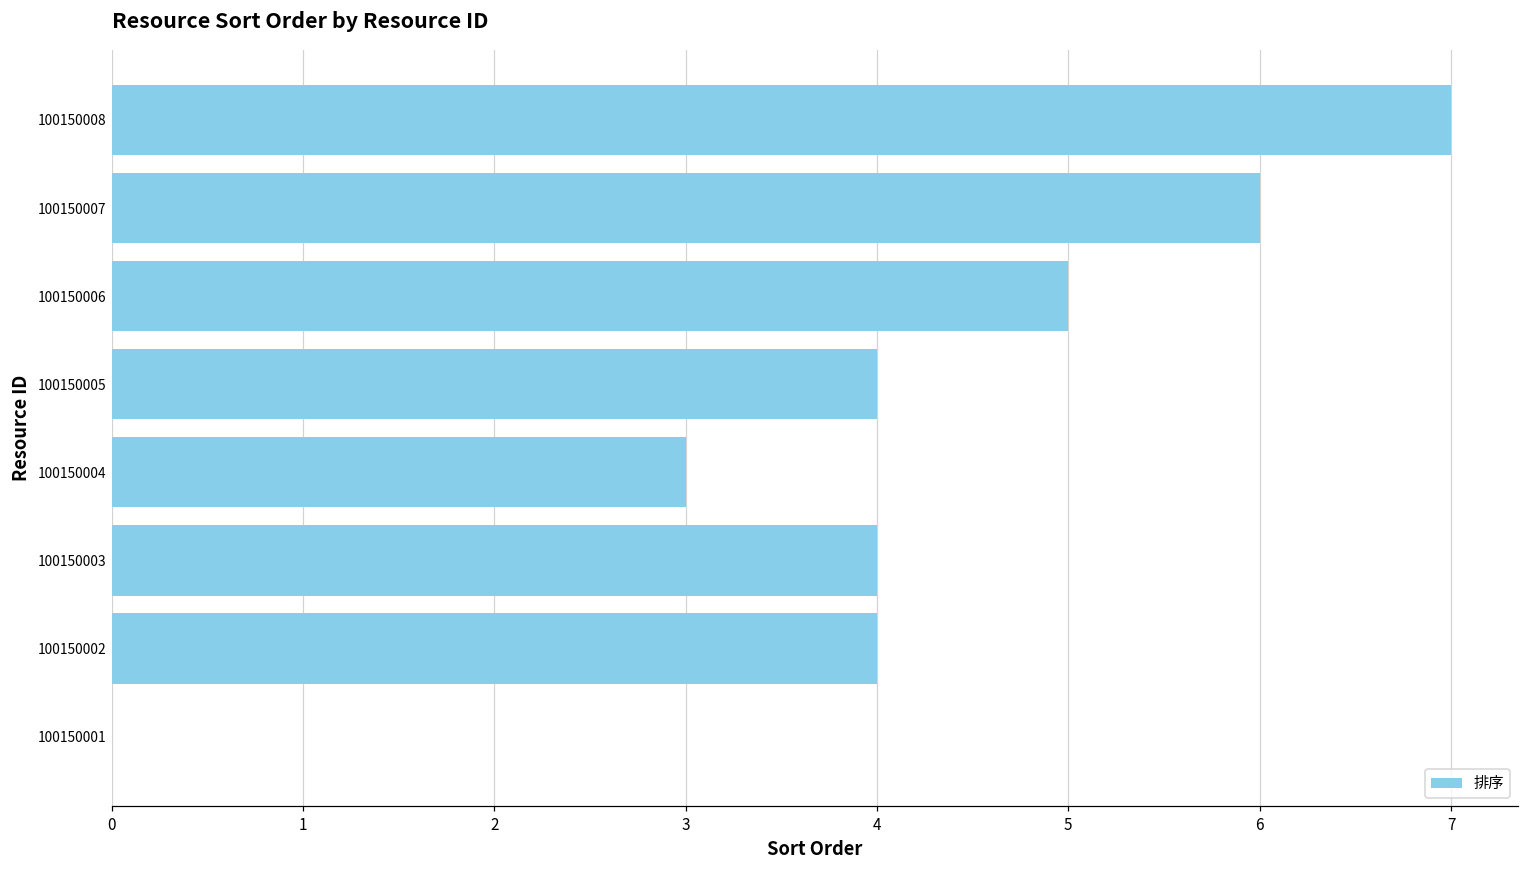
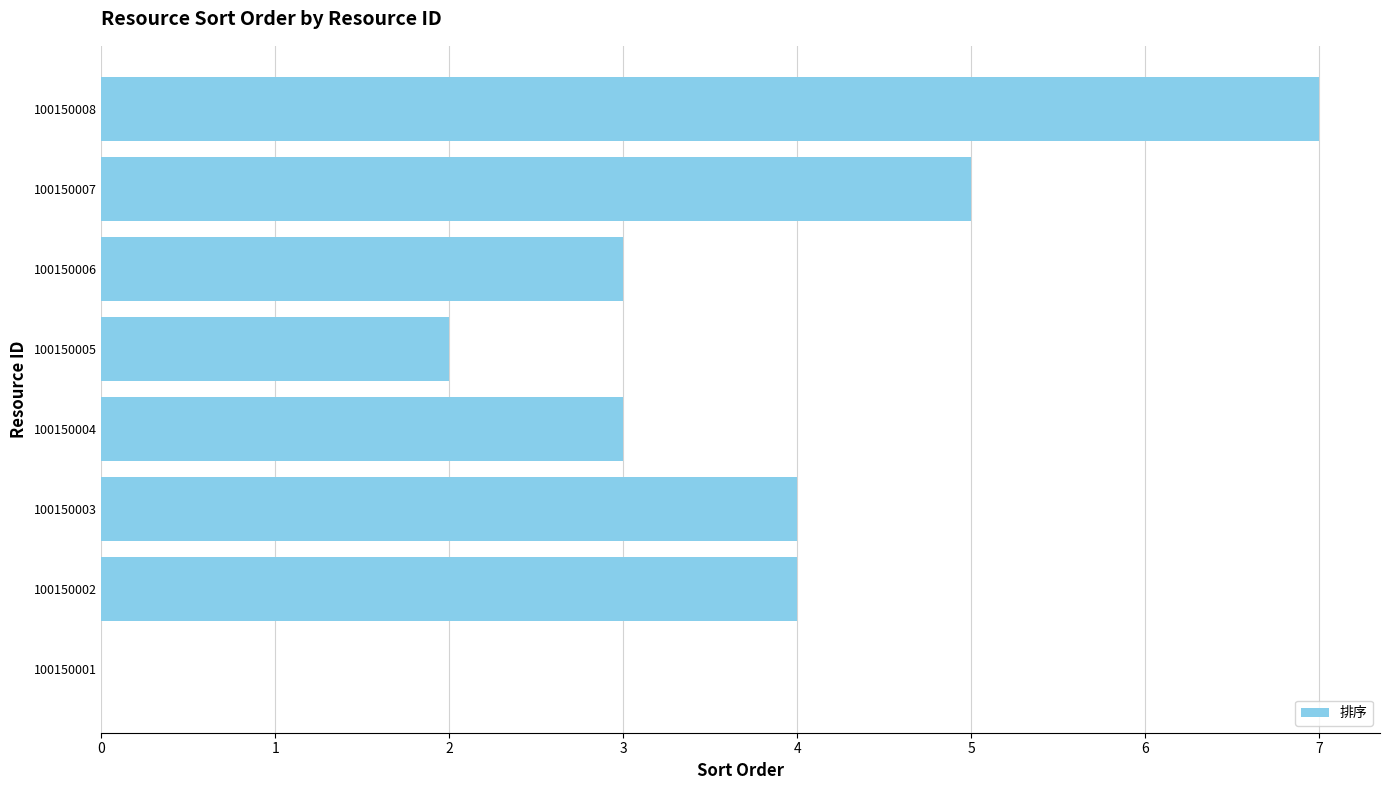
  {
    "100150008": 7,
-   "100150007": 6,
-   "100150006": 5,
-   "100150005": 4,
+   "100150007": 5,
+   "100150006": 3,
+   "100150005": 2,
    "100150004": 3,
    "100150003": 4,
    "100150002": 4,
    "100150001": 0
  }
